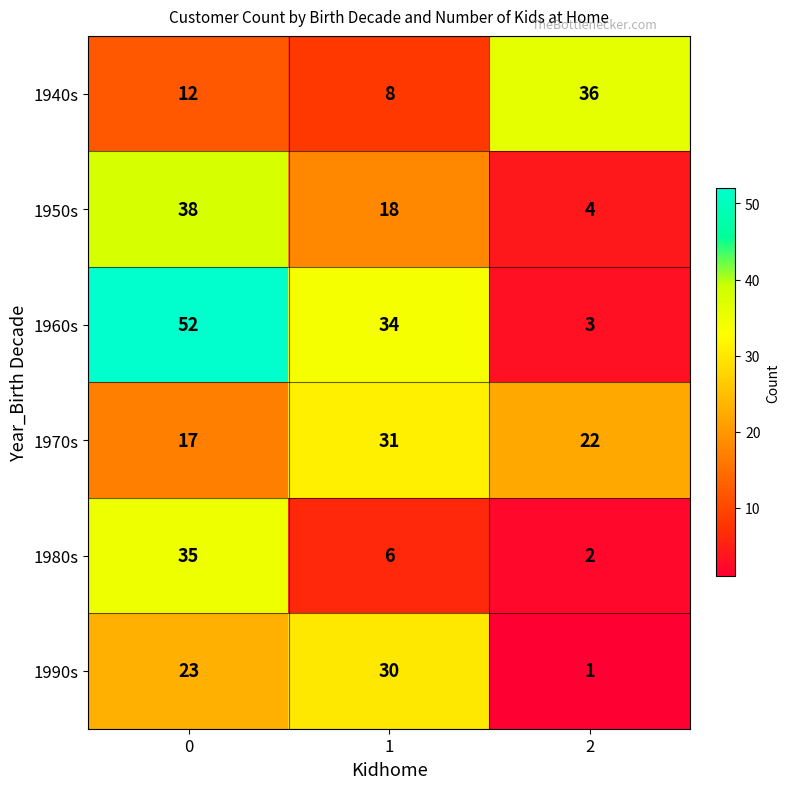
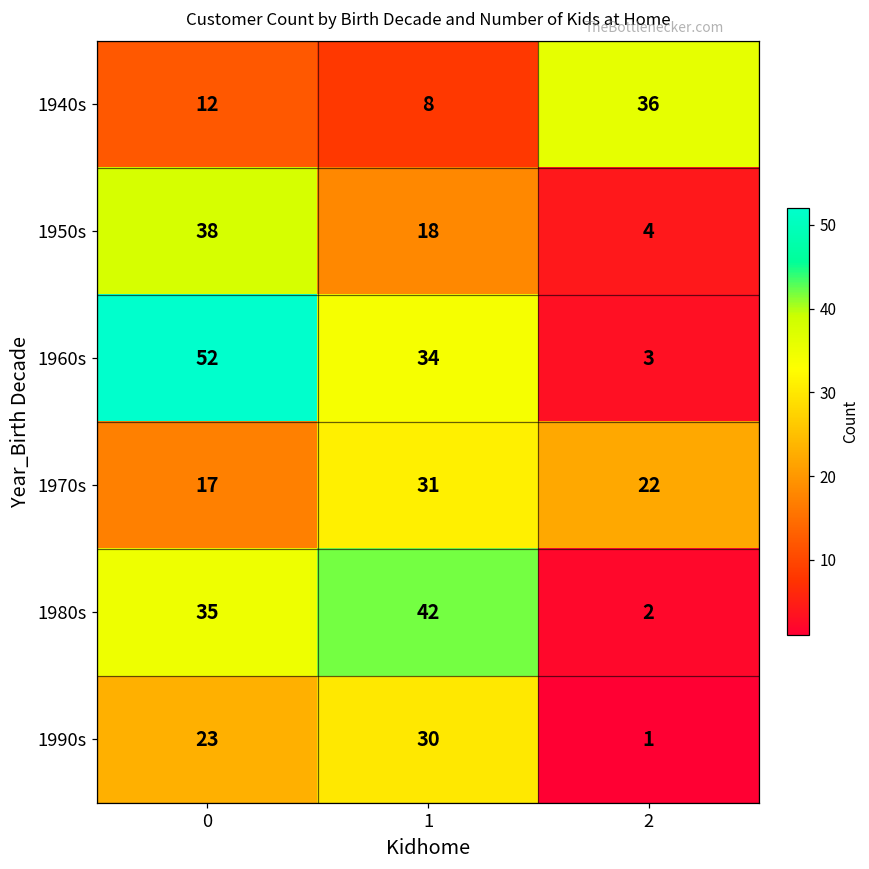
  {
    "1940s": {
      "0": 12,
      "1": 8,
      "2": 36
    },
    "1950s": {
      "0": 38,
      "1": 18,
      "2": 4
    },
    "1960s": {
      "0": 52,
      "1": 34,
      "2": 3
    },
    "1970s": {
      "0": 17,
      "1": 31,
      "2": 22
    },
    "1980s": {
      "0": 35,
-     "1": 6,
+     "1": 42,
      "2": 2
    },
    "1990s": {
      "0": 23,
      "1": 30,
      "2": 1
    }
  }
